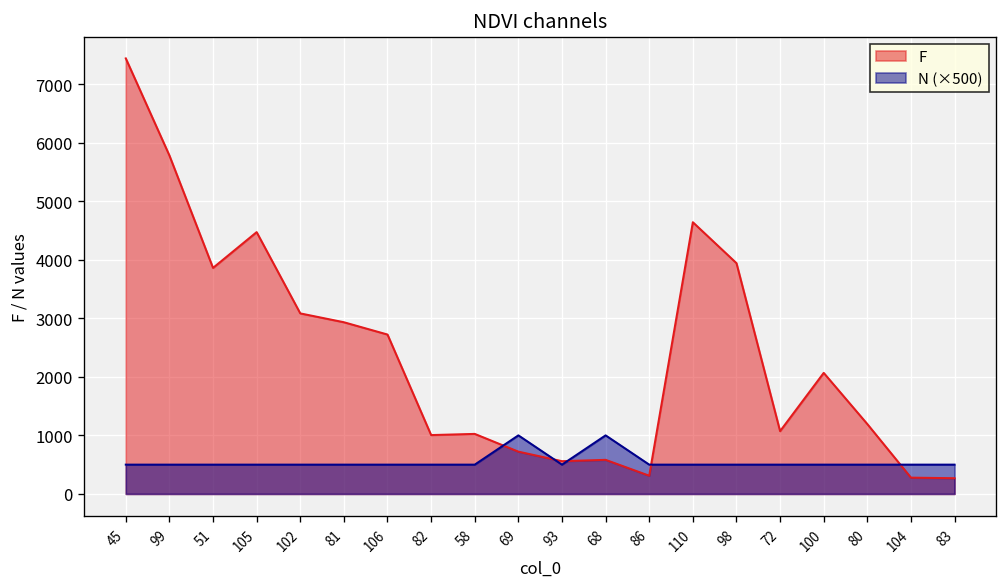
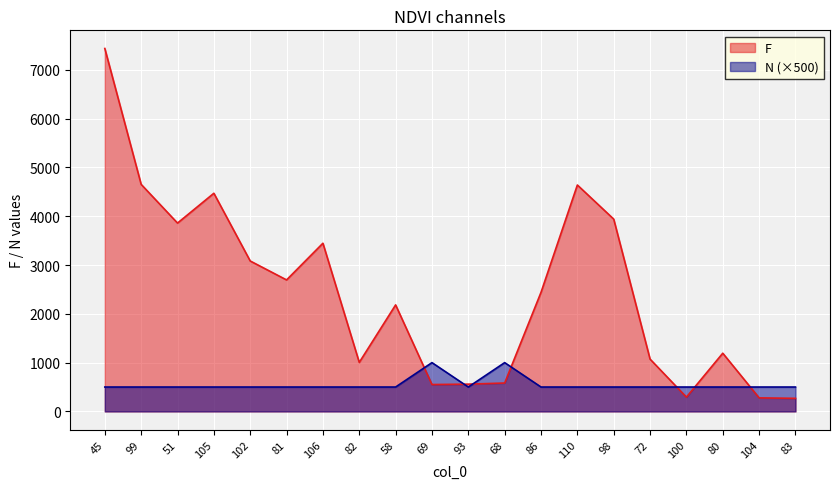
  {
    "F": {
      "45": 7400,
-     "99": 5800,
+     "99": 4700,
      "51": 3900,
      "105": 4500,
      "102": 3100,
-     "81": 2900,
-     "106": 2700,
+     "81": 2700,
+     "106": 3400,
      "82": 1000,
-     "58": 1000,
-     "69": 700,
+     "58": 2200,
+     "69": 600,
      "93": 600,
      "68": 600,
-     "86": 300,
+     "86": 2400,
      "110": 4600,
      "98": 3900,
      "72": 1100,
-     "100": 2100,
+     "100": 300,
      "80": 1200,
      "104": 300,
      "83": 300
    },
    "N (×500)": {
      "45": 500,
      "99": 500,
      "51": 500,
      "105": 500,
      "102": 500,
      "81": 500,
      "106": 500,
      "82": 500,
      "58": 500,
      "69": 1000,
      "93": 500,
      "68": 1000,
      "86": 500,
      "110": 500,
      "98": 500,
      "72": 500,
      "100": 500,
      "80": 500,
      "104": 500,
      "83": 500
    }
  }
